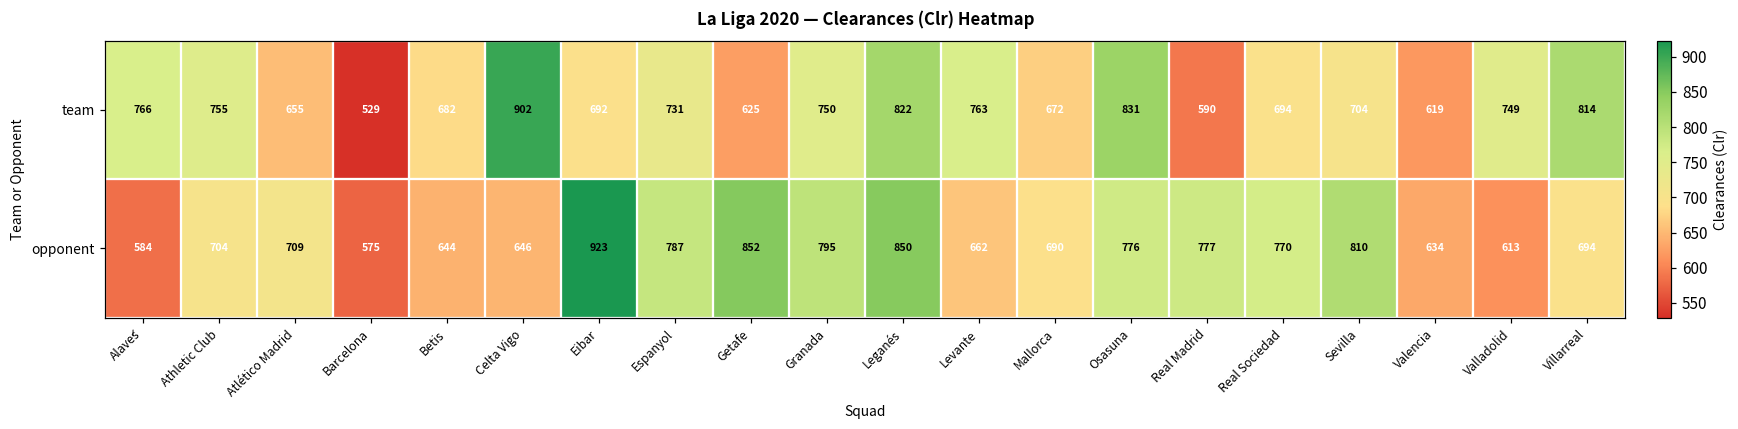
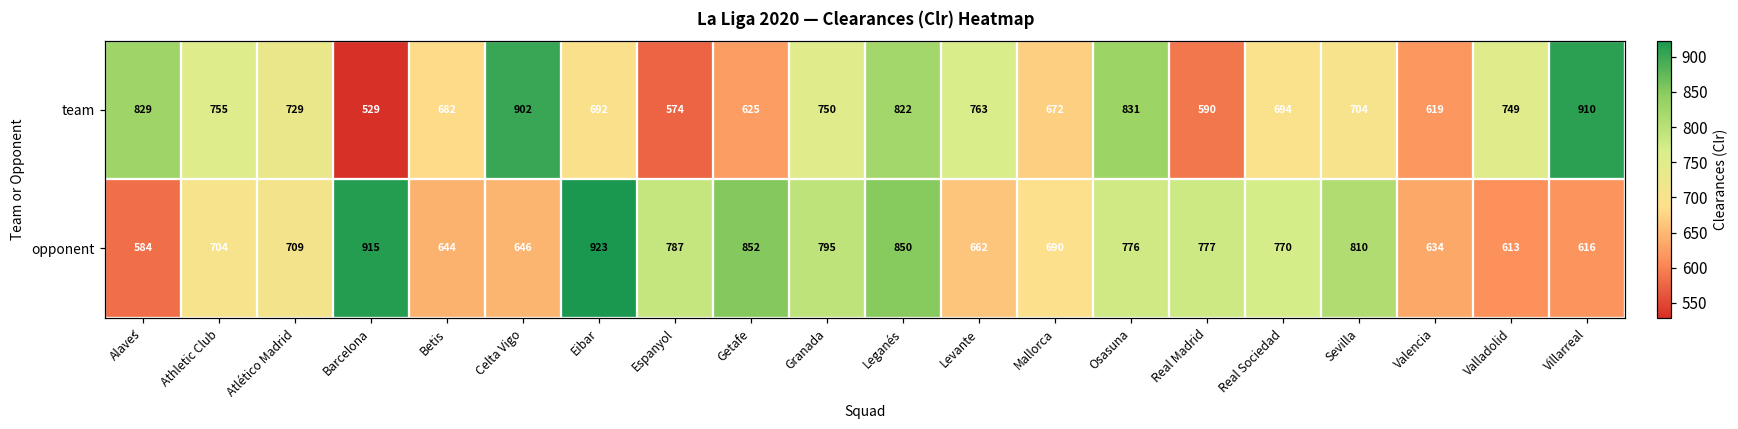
  {
    "team": {
-     "Alavés": 766,
+     "Alavés": 829,
      "Athletic Club": 755,
-     "Atlético Madrid": 655,
+     "Atlético Madrid": 729,
      "Barcelona": 529,
      "Betis": 682,
      "Celta Vigo": 902,
      "Eibar": 692,
-     "Espanyol": 731,
+     "Espanyol": 574,
      "Getafe": 625,
      "Granada": 750,
      "Leganés": 822,
      "Levante": 763,
      "Mallorca": 672,
      "Osasuna": 831,
      "Real Madrid": 590,
      "Real Sociedad": 694,
      "Sevilla": 704,
      "Valencia": 619,
      "Valladolid": 749,
-     "Villarreal": 814
+     "Villarreal": 910
    },
    "opponent": {
      "Alavés": 584,
      "Athletic Club": 704,
      "Atlético Madrid": 709,
-     "Barcelona": 575,
+     "Barcelona": 915,
      "Betis": 644,
      "Celta Vigo": 646,
      "Eibar": 923,
      "Espanyol": 787,
      "Getafe": 852,
      "Granada": 795,
      "Leganés": 850,
      "Levante": 662,
      "Mallorca": 690,
      "Osasuna": 776,
      "Real Madrid": 777,
      "Real Sociedad": 770,
      "Sevilla": 810,
      "Valencia": 634,
      "Valladolid": 613,
-     "Villarreal": 694
+     "Villarreal": 616
    }
  }
